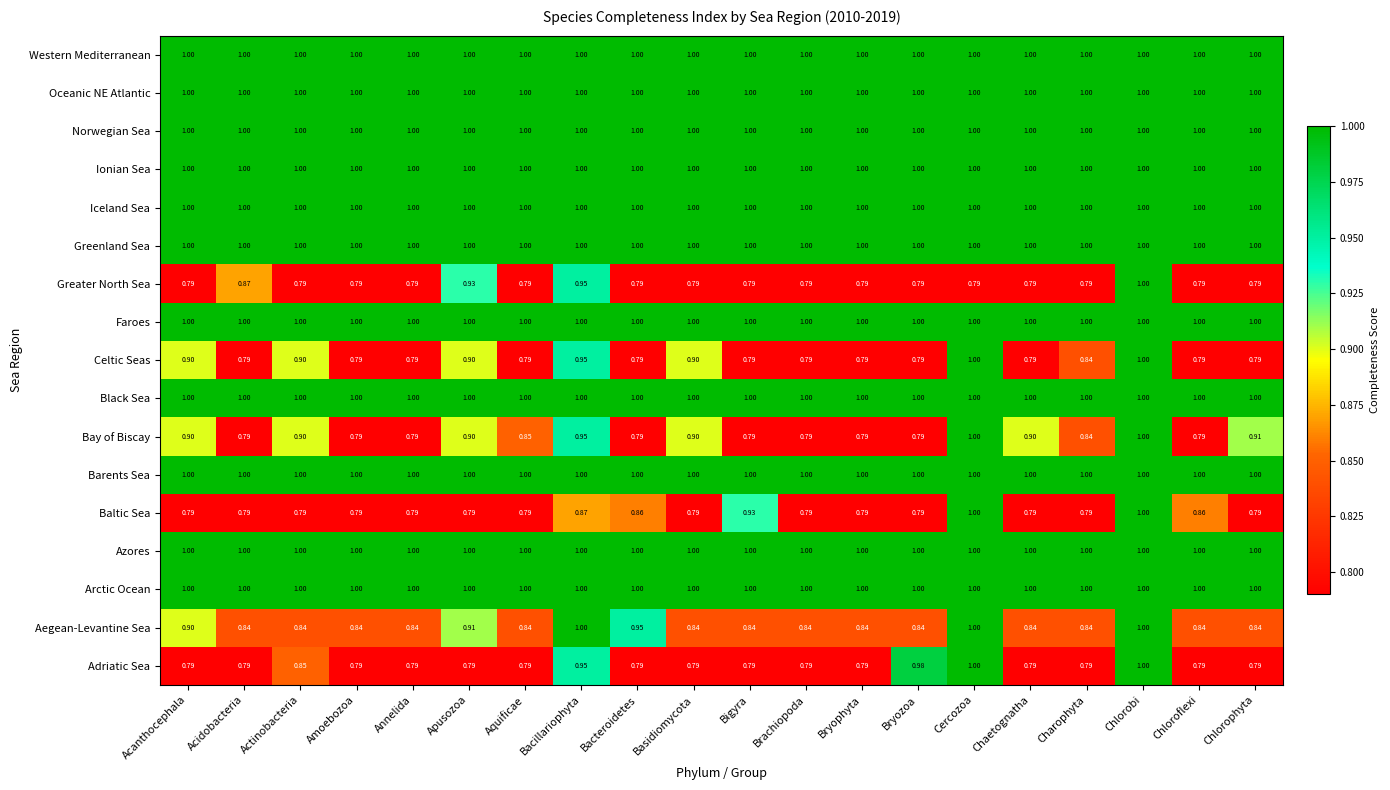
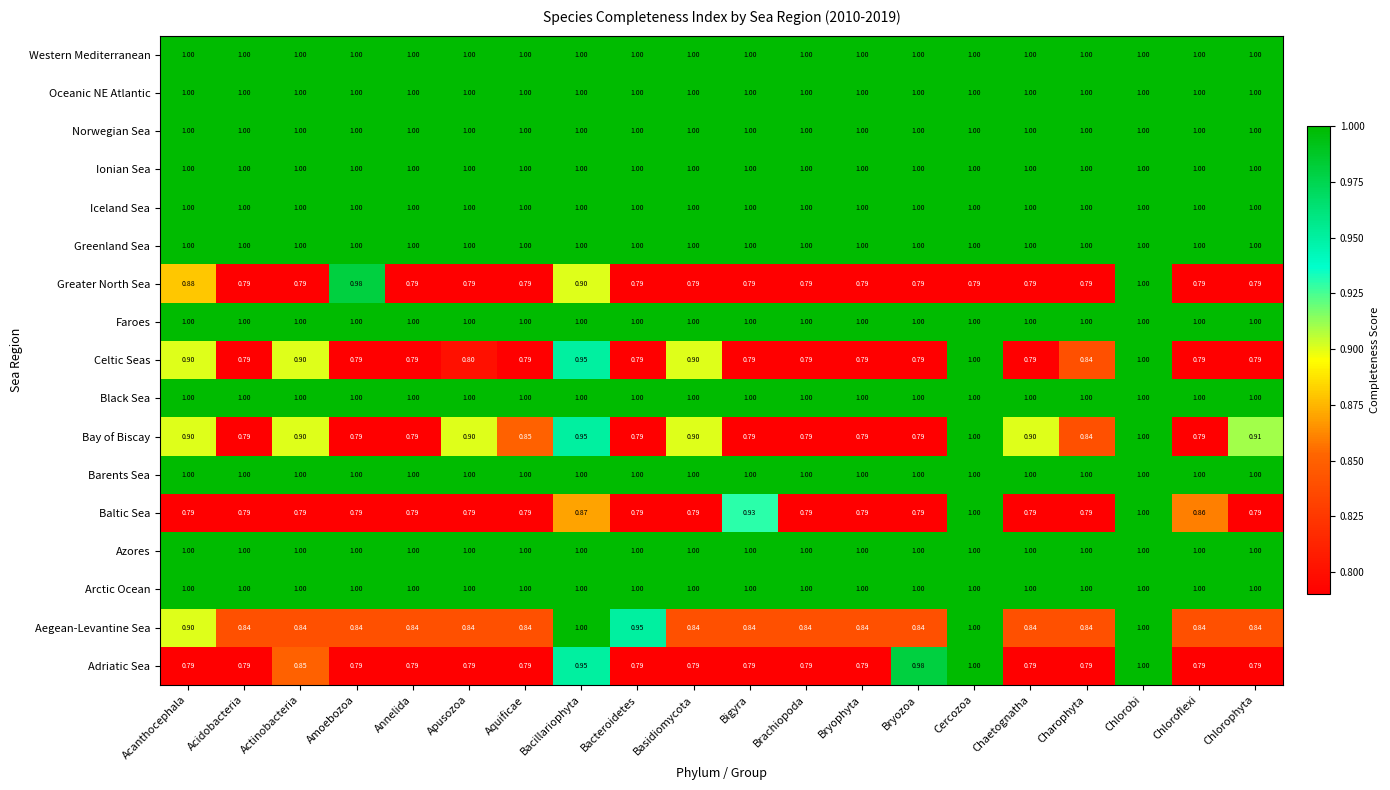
  {
    "Greater North Sea": {
-     "Acanthocephala": 0.79,
-     "Acidobacteria": 0.87,
+     "Acanthocephala": 0.88,
+     "Acidobacteria": 0.79,
      "Actinobacteria": 0.79,
-     "Amoebozoa": 0.79,
+     "Amoebozoa": 0.98,
      "Annelida": 0.79,
-     "Apusozoa": 0.93,
+     "Apusozoa": 0.79,
      "Aquificae": 0.79,
-     "Bacillariophyta": 0.95,
+     "Bacillariophyta": 0.90,
      "Bacteroidetes": 0.79,
      "Basidiomycota": 0.79,
      "Bigyra": 0.79,
      "Brachiopoda": 0.79,
      "Bryophyta": 0.79,
      "Bryozoa": 0.79,
      "Cercozoa": 0.79,
      "Chaetognatha": 0.79,
      "Charophyta": 0.79,
      "Chlorobi": 1.00,
      "Chloroflexi": 0.79,
      "Chlorophyta": 0.79
    },
    "Celtic Seas": {
      "Acanthocephala": 0.90,
      "Acidobacteria": 0.79,
      "Actinobacteria": 0.90,
      "Amoebozoa": 0.79,
      "Annelida": 0.79,
-     "Apusozoa": 0.90,
+     "Apusozoa": 0.80,
      "Aquificae": 0.79,
      "Bacillariophyta": 0.95,
      "Bacteroidetes": 0.79,
      "Basidiomycota": 0.90,
      "Bigyra": 0.79,
      "Brachiopoda": 0.79,
      "Bryophyta": 0.79,
      "Bryozoa": 0.79,
      "Cercozoa": 1.00,
      "Chaetognatha": 0.79,
      "Charophyta": 0.84,
      "Chlorobi": 1.00,
      "Chloroflexi": 0.79,
      "Chlorophyta": 0.79
    },
    "Baltic Sea": {
      "Acanthocephala": 0.79,
      "Acidobacteria": 0.79,
      "Actinobacteria": 0.79,
      "Amoebozoa": 0.79,
      "Annelida": 0.79,
      "Apusozoa": 0.79,
      "Aquificae": 0.79,
      "Bacillariophyta": 0.87,
-     "Bacteroidetes": 0.86,
+     "Bacteroidetes": 0.79,
      "Basidiomycota": 0.79,
      "Bigyra": 0.93,
      "Brachiopoda": 0.79,
      "Bryophyta": 0.79,
      "Bryozoa": 0.79,
      "Cercozoa": 1.00,
      "Chaetognatha": 0.79,
      "Charophyta": 0.79,
      "Chlorobi": 1.00,
      "Chloroflexi": 0.86,
      "Chlorophyta": 0.79
    },
    "Aegean-Levantine Sea": {
      "Acanthocephala": 0.90,
      "Acidobacteria": 0.84,
      "Actinobacteria": 0.84,
      "Amoebozoa": 0.84,
      "Annelida": 0.84,
-     "Apusozoa": 0.91,
+     "Apusozoa": 0.84,
      "Aquificae": 0.84,
      "Bacillariophyta": 1.00,
      "Bacteroidetes": 0.95,
      "Basidiomycota": 0.84,
      "Bigyra": 0.84,
      "Brachiopoda": 0.84,
      "Bryophyta": 0.84,
      "Bryozoa": 0.84,
      "Cercozoa": 1.00,
      "Chaetognatha": 0.84,
      "Charophyta": 0.84,
      "Chlorobi": 1.00,
      "Chloroflexi": 0.84,
      "Chlorophyta": 0.84
    }
  }
